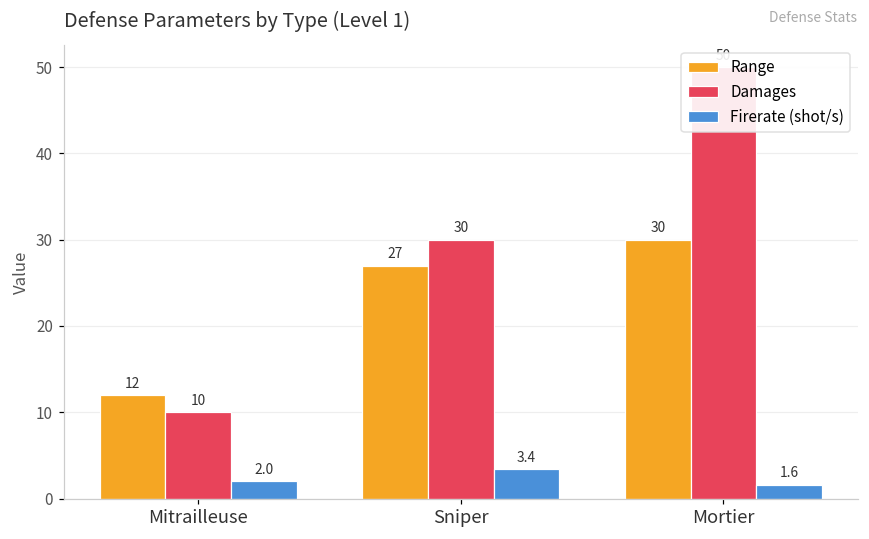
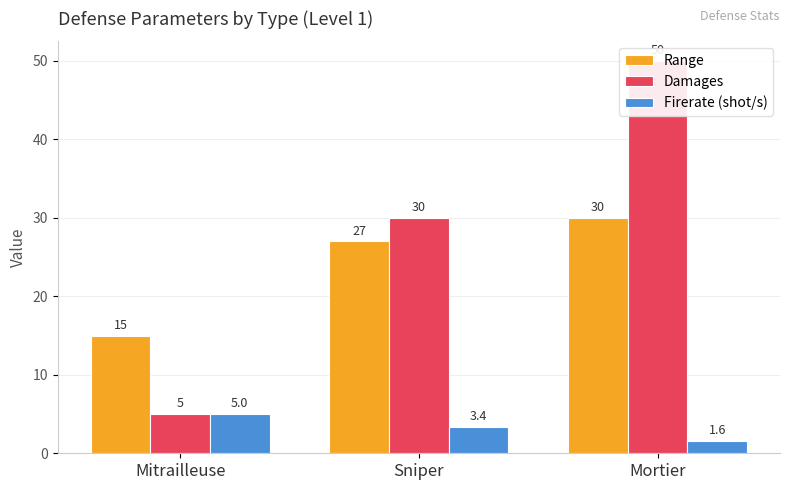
  {
    "Range": {
-     "Mitrailleuse": 12,
+     "Mitrailleuse": 15,
      "Sniper": 27,
      "Mortier": 30
    },
    "Damages": {
-     "Mitrailleuse": 10,
+     "Mitrailleuse": 5,
      "Sniper": 30
    },
    "Firerate (shot/s)": {
-     "Mitrailleuse": 2.0,
+     "Mitrailleuse": 5.0,
      "Sniper": 3.4,
      "Mortier": 1.6
    }
  }
